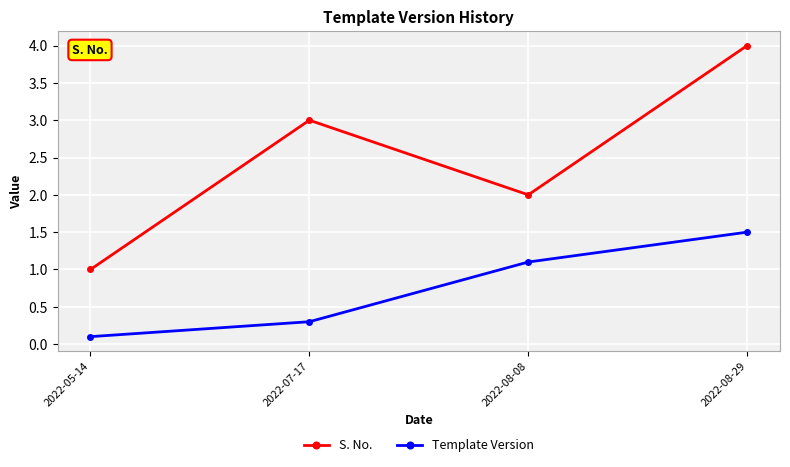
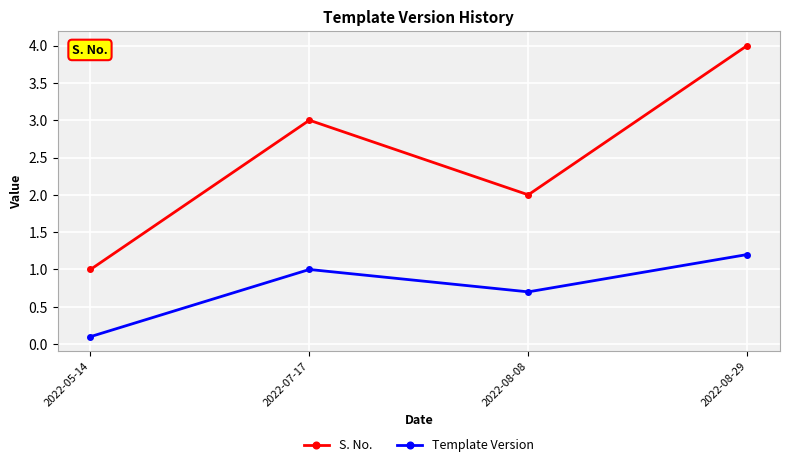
  {
    "S. No.": {
      "2022-05-14": 1.0,
      "2022-07-17": 3.0,
      "2022-08-08": 2.0,
      "2022-08-29": 4.0
    },
    "Template Version": {
      "2022-05-14": 0.1,
-     "2022-07-17": 0.3,
-     "2022-08-08": 1.1,
-     "2022-08-29": 1.5
+     "2022-07-17": 1.0,
+     "2022-08-08": 0.7,
+     "2022-08-29": 1.2
    }
  }
